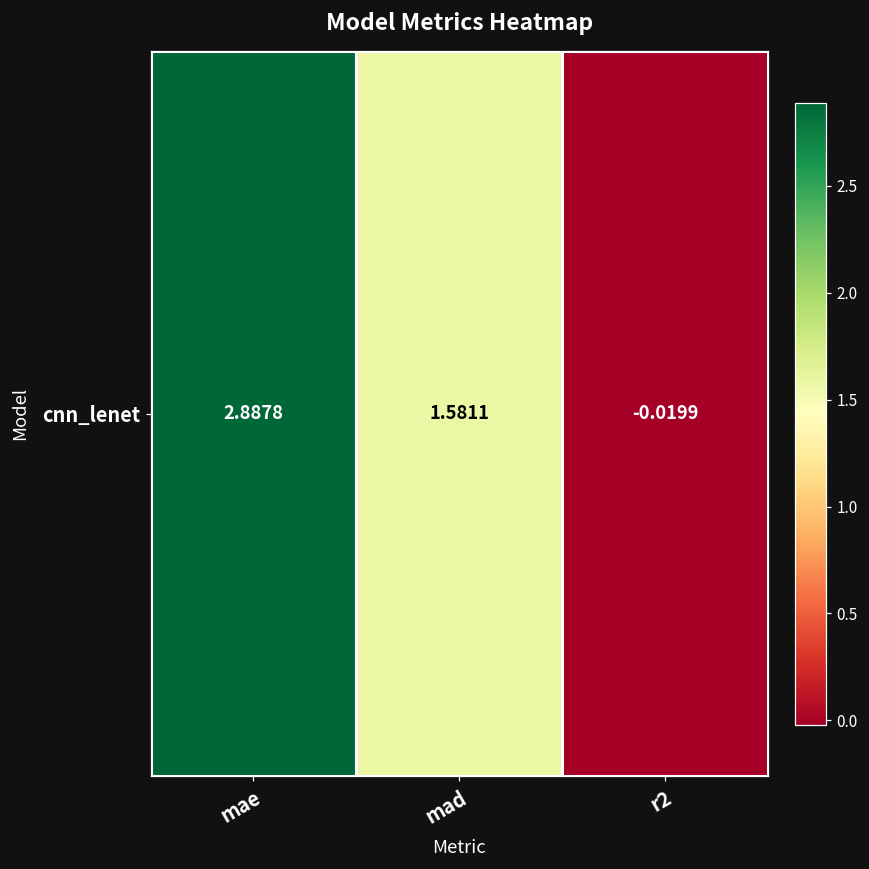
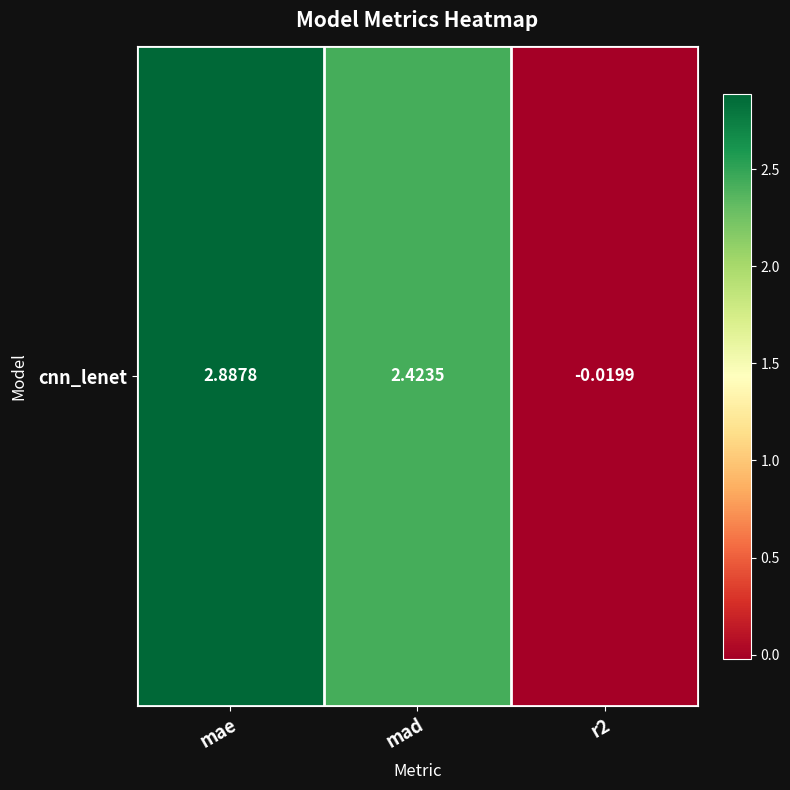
  {
    "cnn_lenet": {
      "mae": 2.8878,
-     "mad": 1.5811,
+     "mad": 2.4235,
      "r2": -0.0199
    }
  }
